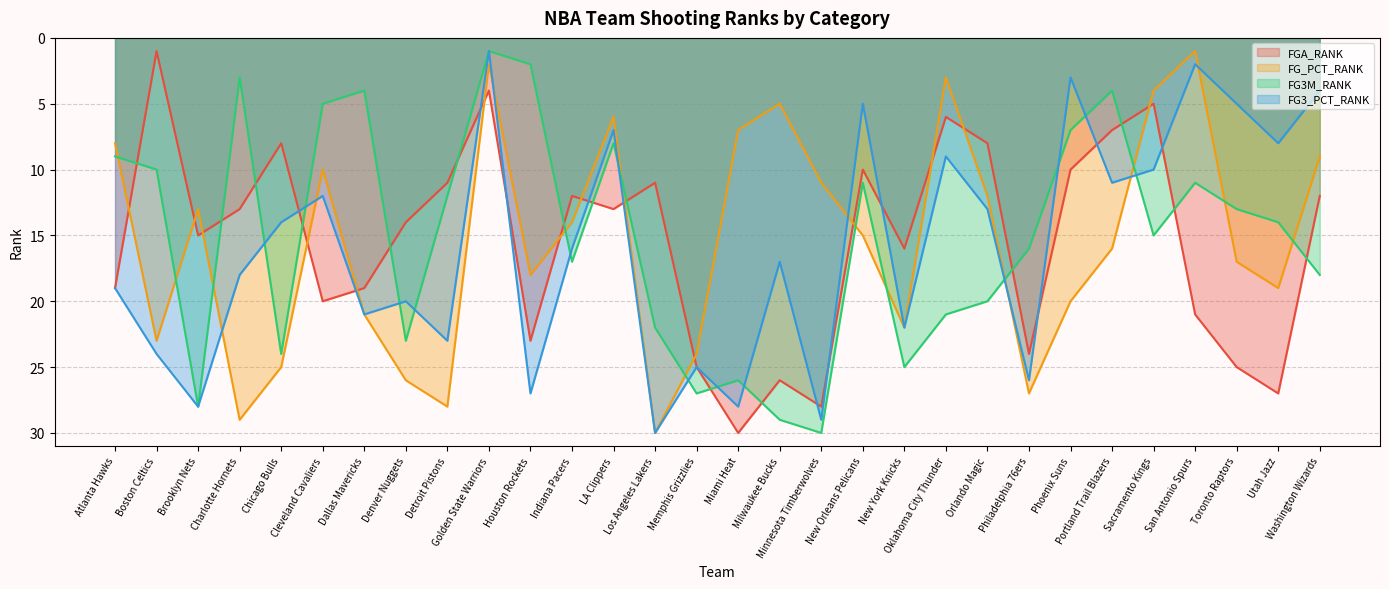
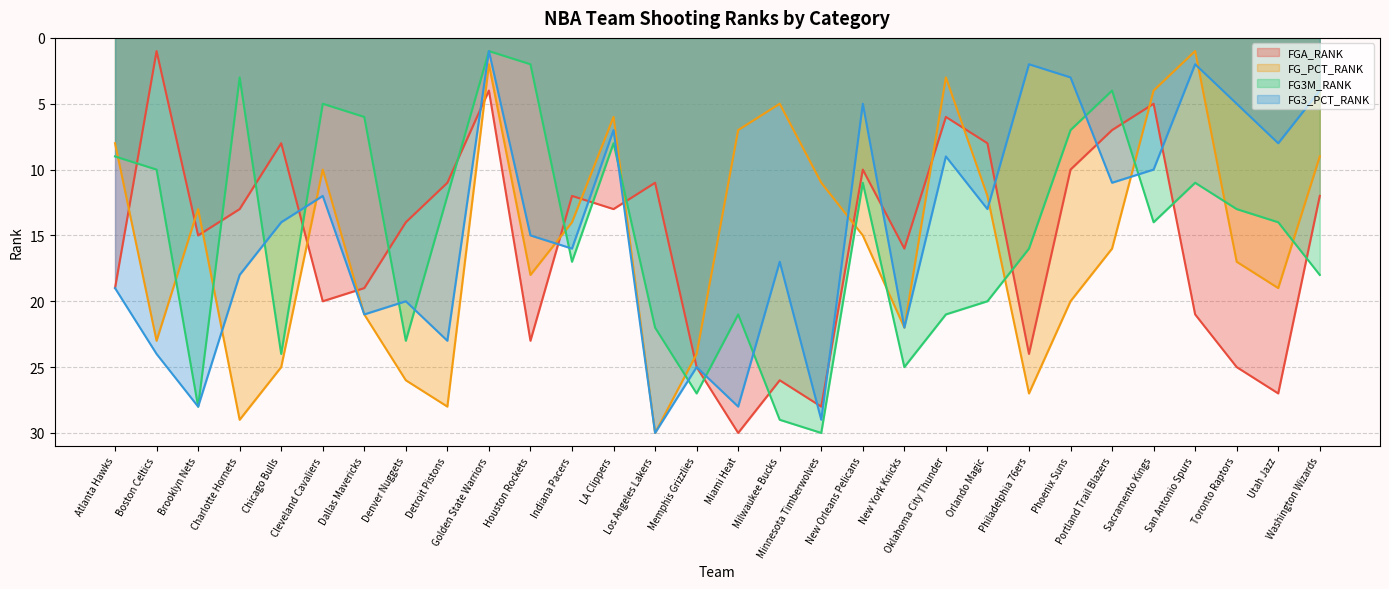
  {
    "FG3M_RANK": {
      "Atlanta Hawks": 9,
      "Boston Celtics": 10,
      "Charlotte Hornets": 3,
      "Chicago Bulls": 24,
      "Cleveland Cavaliers": 5,
-     "Dallas Mavericks": 4,
+     "Dallas Mavericks": 6,
      "Denver Nuggets": 23,
      "Detroit Pistons": 12,
      "Houston Rockets": 2,
      "Indiana Pacers": 17,
      "LA Clippers": 8,
      "Los Angeles Lakers": 22,
      "Memphis Grizzlies": 27,
-     "Miami Heat": 26,
+     "Miami Heat": 21,
      "Milwaukee Bucks": 29,
      "Minnesota Timberwolves": 30,
      "New Orleans Pelicans": 11,
      "New York Knicks": 25,
      "Oklahoma City Thunder": 21,
      "Orlando Magic": 20,
      "Philadelphia 76ers": 16,
      "Phoenix Suns": 7,
      "Portland Trail Blazers": 4,
-     "Sacramento Kings": 15,
+     "Sacramento Kings": 14,
      "San Antonio Spurs": 11,
      "Toronto Raptors": 13,
      "Utah Jazz": 14,
      "Washington Wizards": 18
    },
    "FG3_PCT_RANK": {
      "Boston Celtics": 24,
      "Charlotte Hornets": 18,
      "Chicago Bulls": 14,
      "Cleveland Cavaliers": 12,
      "Denver Nuggets": 20,
      "Detroit Pistons": 23,
-     "Houston Rockets": 27,
+     "Houston Rockets": 15,
      "Indiana Pacers": 16,
      "LA Clippers": 7,
      "Miami Heat": 28,
      "Milwaukee Bucks": 17,
      "Minnesota Timberwolves": 29,
      "New Orleans Pelicans": 5,
      "Oklahoma City Thunder": 9,
      "Orlando Magic": 13,
-     "Philadelphia 76ers": 26,
+     "Philadelphia 76ers": 2,
      "Phoenix Suns": 3,
      "Portland Trail Blazers": 11,
      "Sacramento Kings": 10,
      "San Antonio Spurs": 2,
      "Toronto Raptors": 5,
      "Utah Jazz": 8
    }
  }
